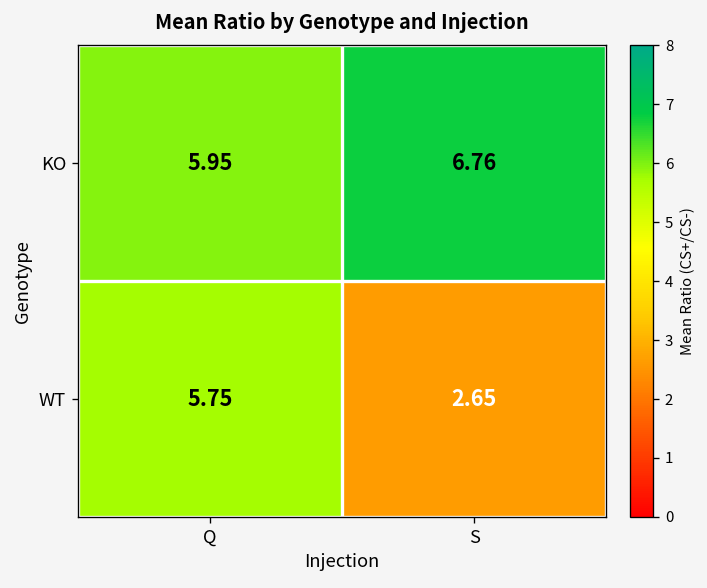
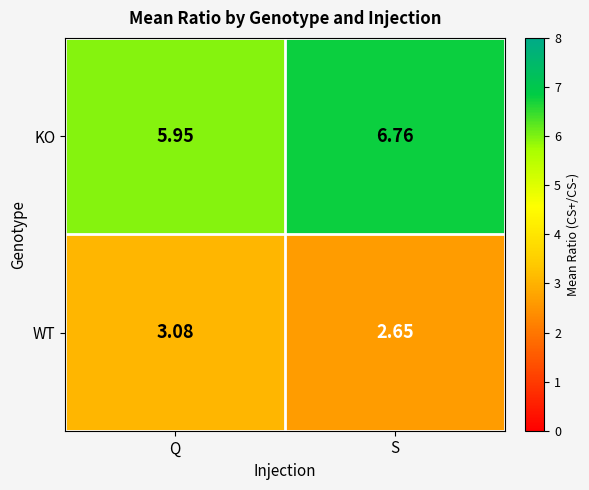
  {
    "KO": {
      "Q": 5.95,
      "S": 6.76
    },
    "WT": {
-     "Q": 5.75,
+     "Q": 3.08,
      "S": 2.65
    }
  }
